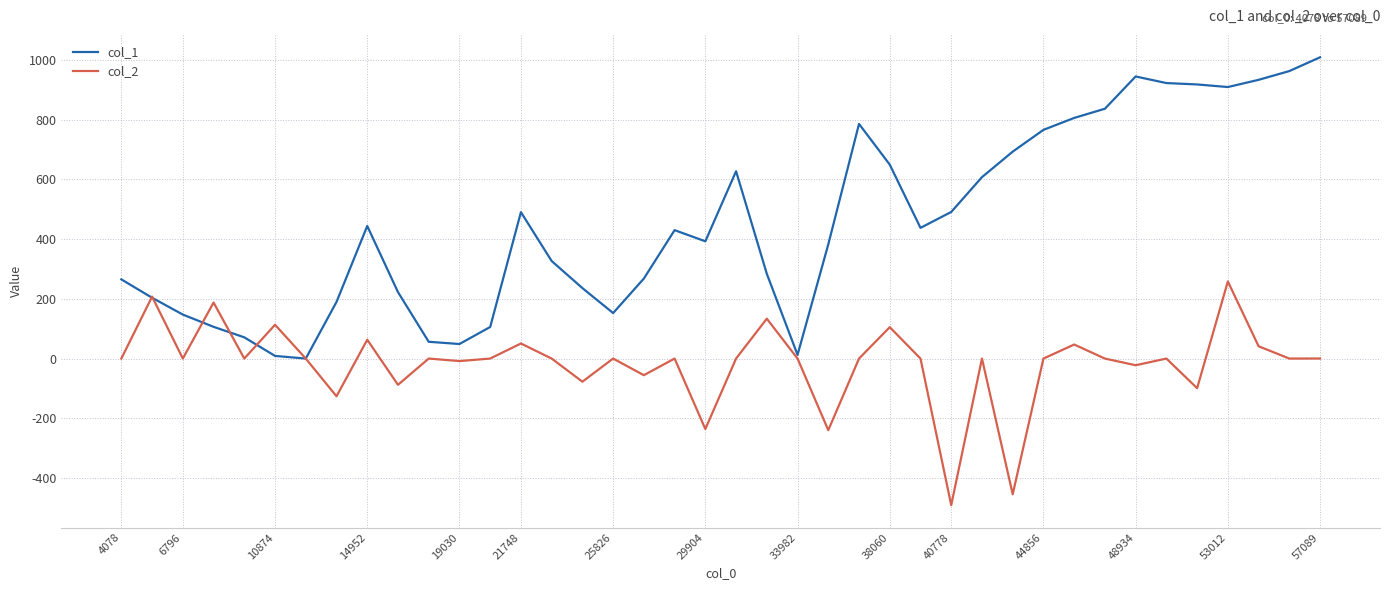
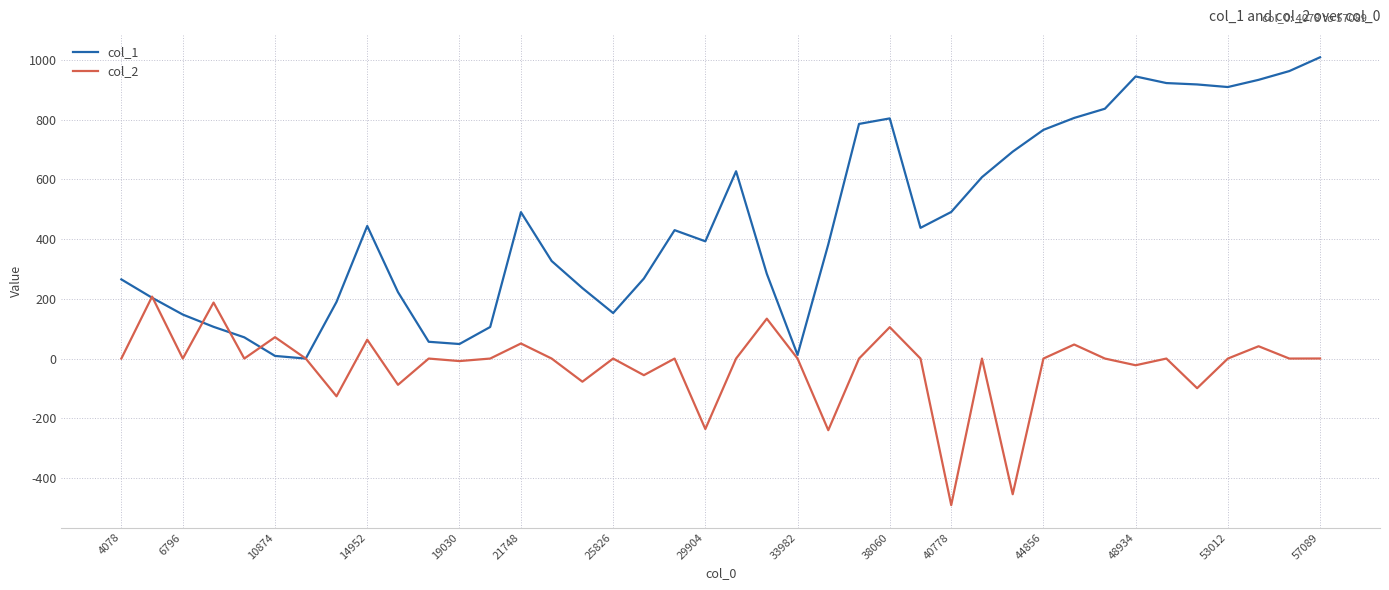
  {
    "col_1": {
      "4078": 260,
      "6796": 150,
      "10874": 10,
      "14952": 440,
      "19030": 50,
      "21748": 490,
      "25826": 150,
      "29904": 390,
      "33982": 10,
-     "38060": 650,
+     "38060": 800,
      "40778": 490,
      "44856": 770,
      "48934": 940,
      "53012": 910,
      "57089": 1010
    },
    "col_2": {
      "4078": 0,
      "6796": 0,
-     "10874": 110,
+     "10874": 70,
      "14952": 60,
      "19030": -10,
      "21748": 50,
      "25826": 0,
      "29904": -240,
      "33982": 0,
      "38060": 110,
      "40778": -490,
      "44856": 0,
      "48934": -20,
-     "53012": 260,
+     "53012": 0,
      "57089": 0
    }
  }
